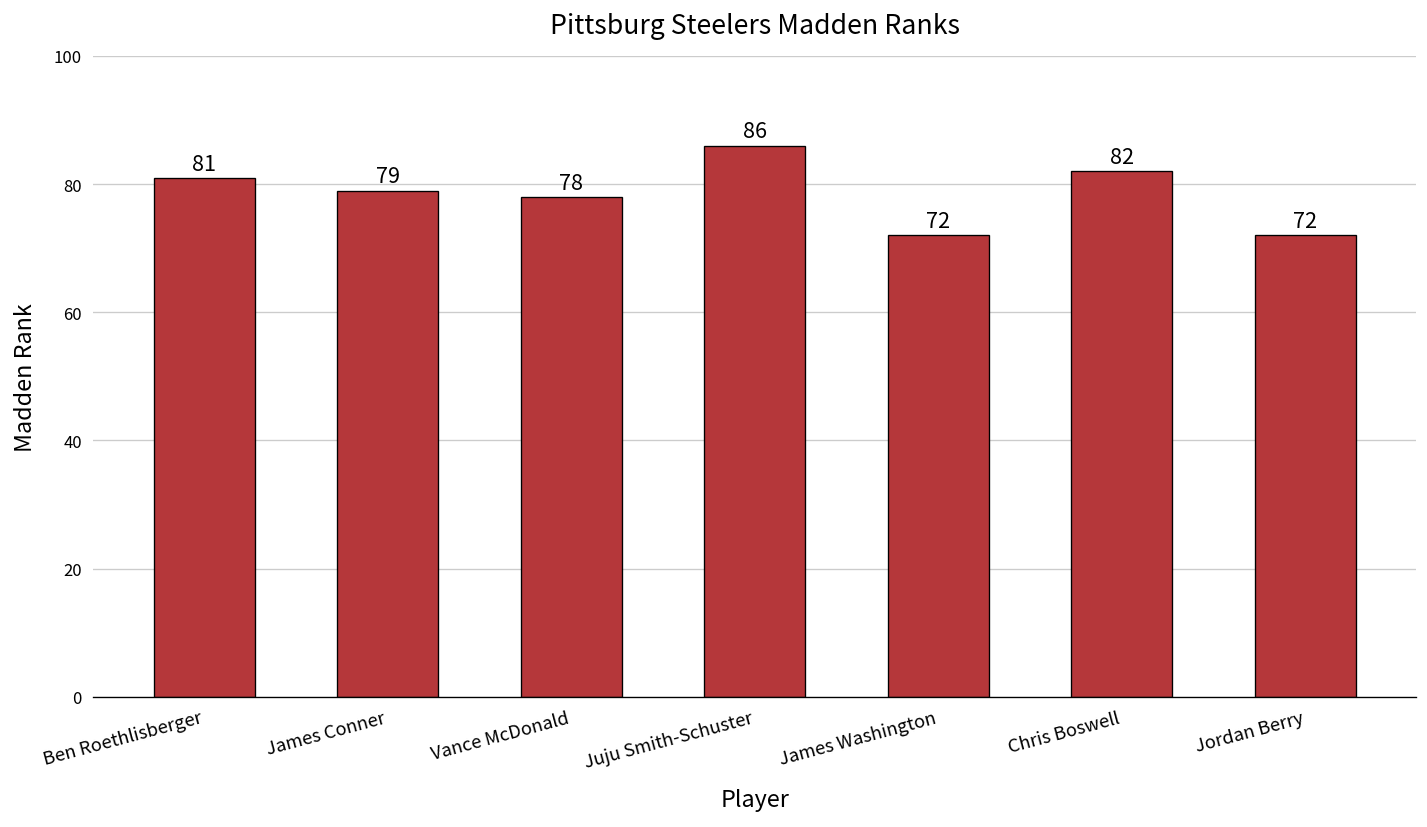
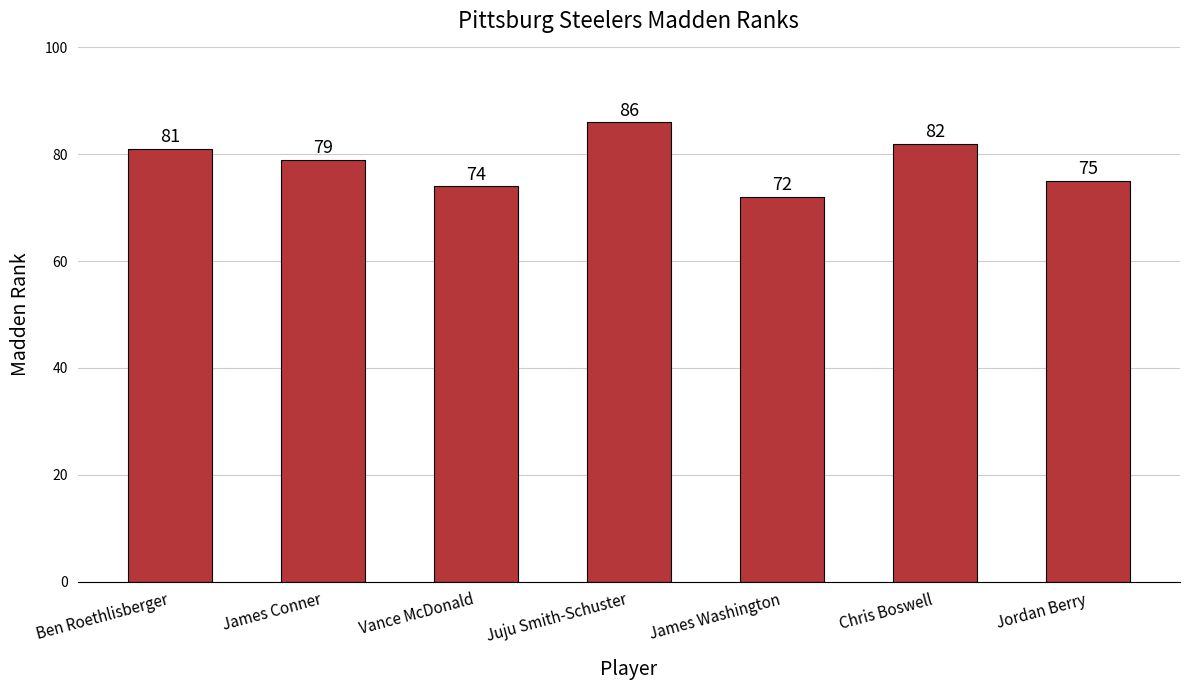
  {
    "Ben Roethlisberger": 81,
    "James Conner": 79,
-   "Vance McDonald": 78,
+   "Vance McDonald": 74,
    "Juju Smith-Schuster": 86,
    "James Washington": 72,
    "Chris Boswell": 82,
-   "Jordan Berry": 72
+   "Jordan Berry": 75
  }
